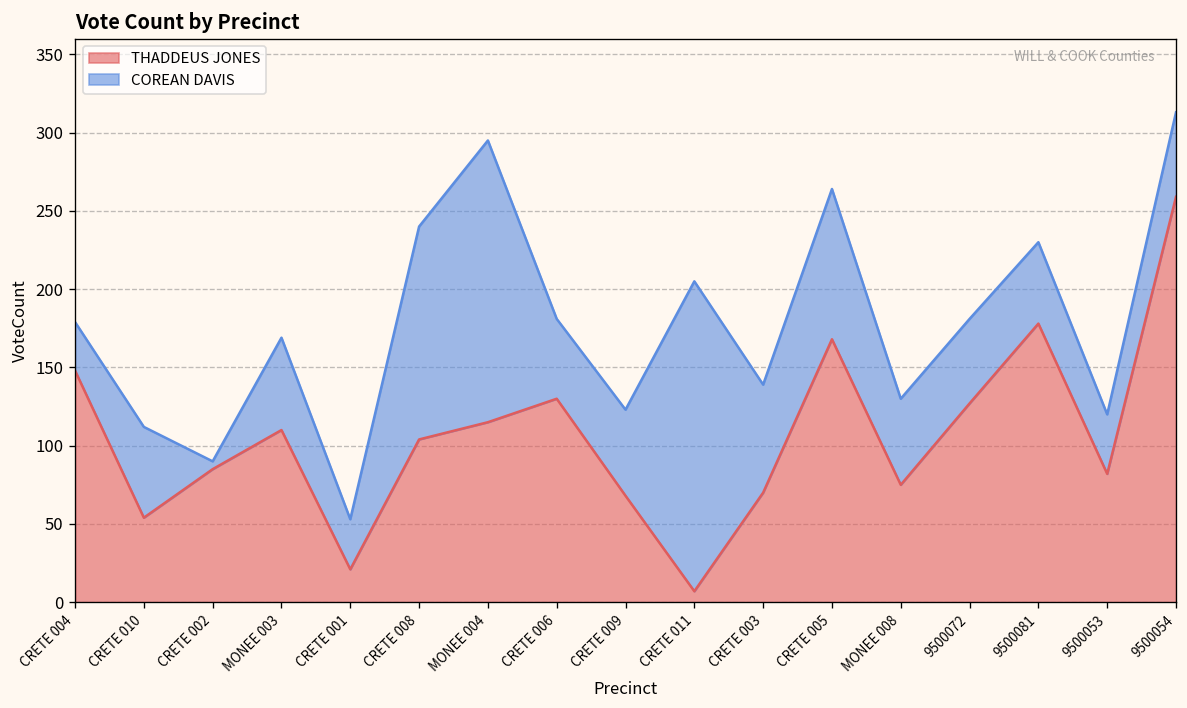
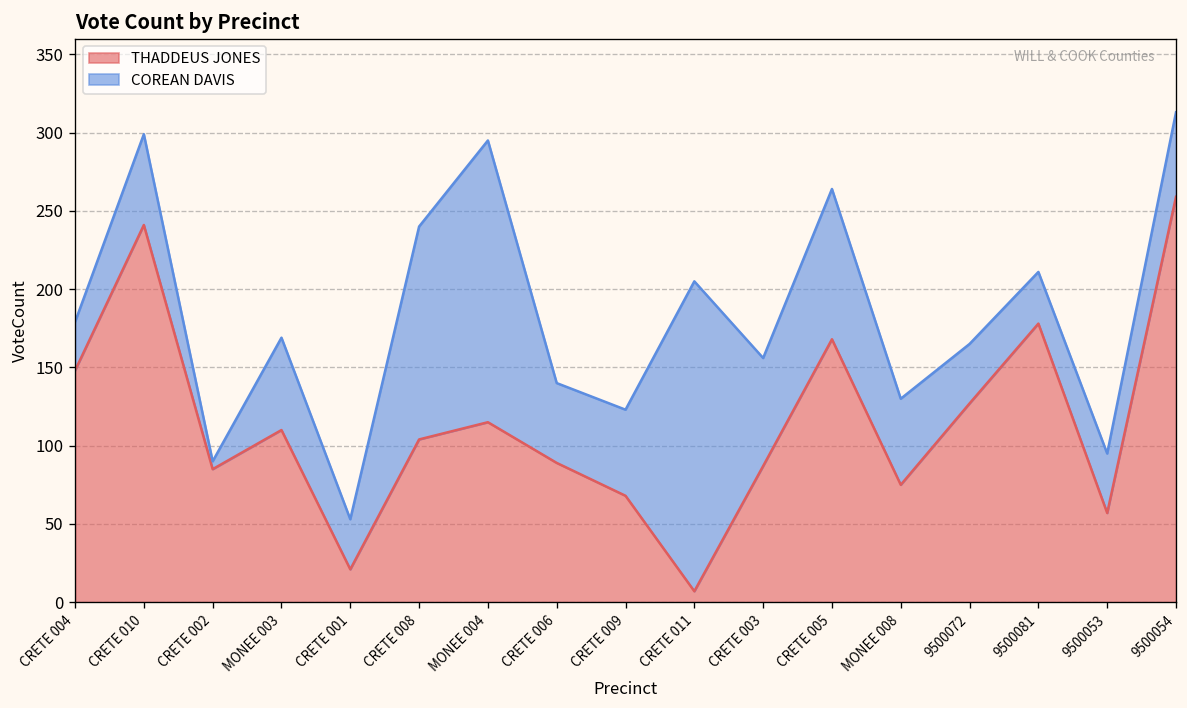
  {
    "THADDEUS JONES": {
      "CRETE 004": 148,
-     "CRETE 010": 54,
+     "CRETE 010": 241,
      "CRETE 002": 85,
      "MONEE 003": 110,
      "CRETE 001": 21,
      "CRETE 008": 104,
      "MONEE 004": 115,
-     "CRETE 006": 130,
+     "CRETE 006": 89,
      "CRETE 009": 68,
      "CRETE 011": 7,
-     "CRETE 003": 70,
+     "CRETE 003": 87,
      "CRETE 005": 168,
      "MONEE 008": 75,
      "9500072": 127,
      "9500081": 178,
-     "9500053": 82,
+     "9500053": 57,
      "9500054": 259
    },
    "COREAN DAVIS": {
      "CRETE 004": 31,
      "CRETE 010": 58,
      "CRETE 002": 5,
      "MONEE 003": 59,
      "CRETE 001": 32,
      "CRETE 008": 136,
      "MONEE 004": 180,
      "CRETE 006": 51,
      "CRETE 009": 55,
      "CRETE 011": 198,
      "CRETE 003": 69,
      "CRETE 005": 96,
      "MONEE 008": 55,
-     "9500072": 54,
-     "9500081": 52,
+     "9500072": 38,
+     "9500081": 33,
      "9500053": 38,
      "9500054": 54
    }
  }
